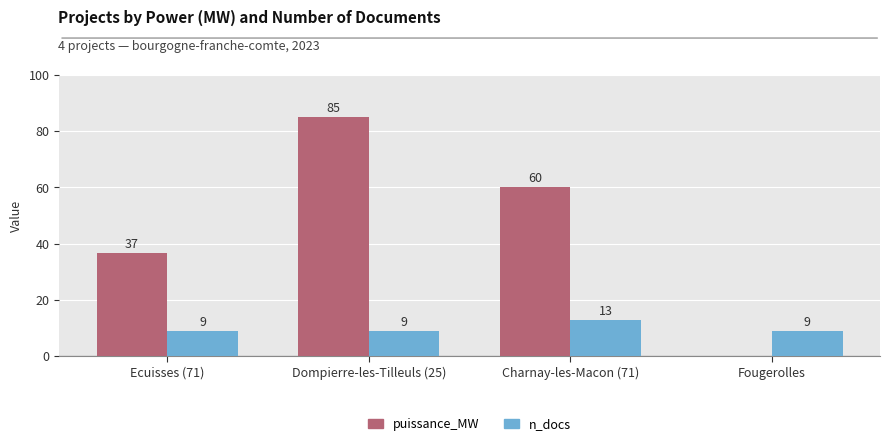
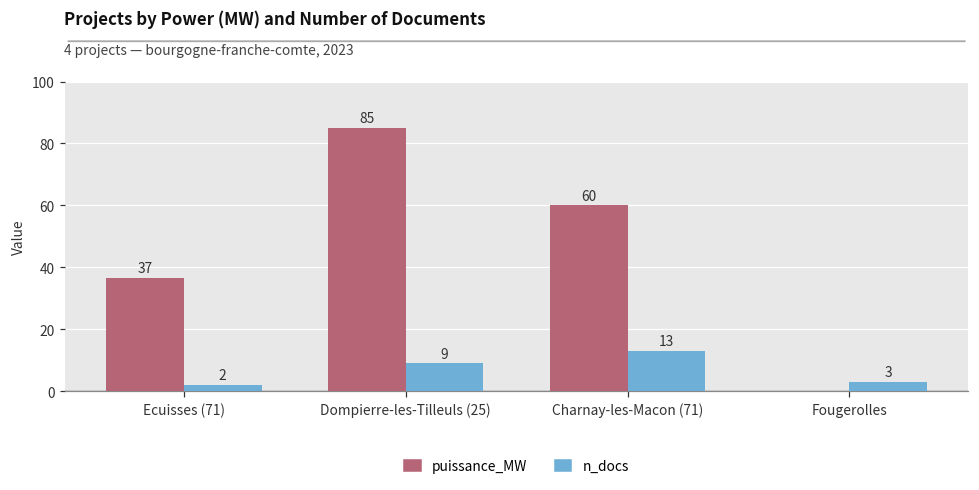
  {
    "puissance_MW": {
      "Ecuisses (71)": 37,
      "Dompierre-les-Tilleuls (25)": 85,
      "Charnay-les-Macon (71)": 60
    },
    "n_docs": {
-     "Ecuisses (71)": 9,
+     "Ecuisses (71)": 2,
      "Dompierre-les-Tilleuls (25)": 9,
      "Charnay-les-Macon (71)": 13,
-     "Fougerolles": 9
+     "Fougerolles": 3
    }
  }
